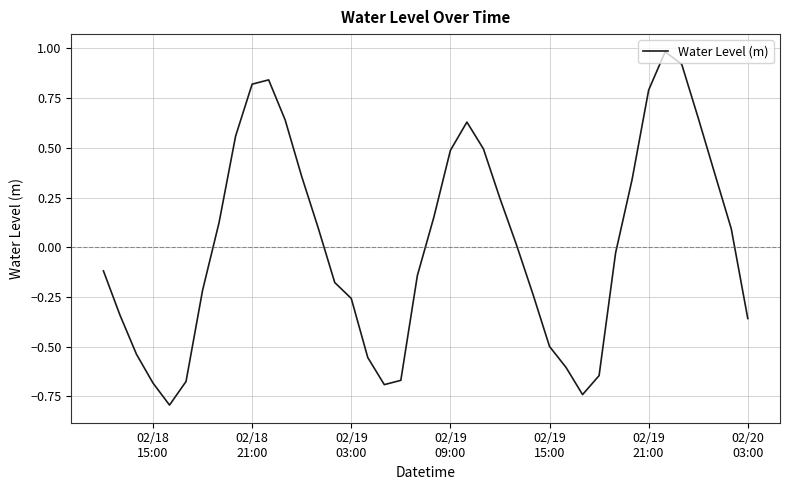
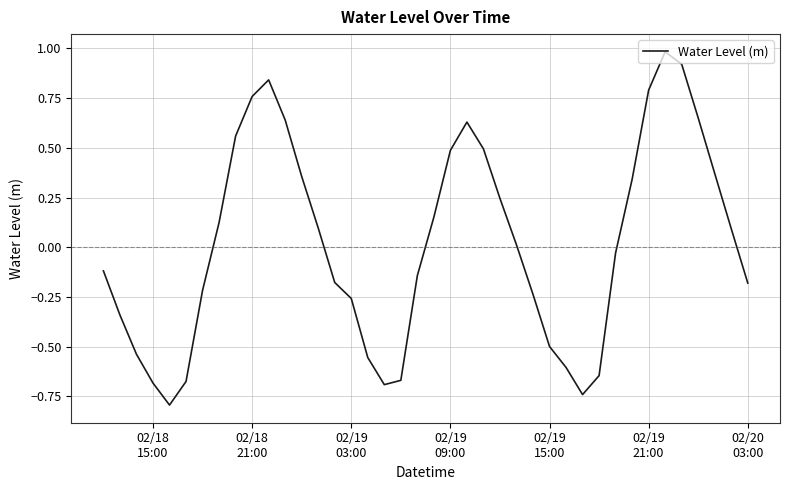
  {
    "02/18 15:00": -0.68,
-   "02/18 21:00": 0.82,
+   "02/18 21:00": 0.76,
    "02/19 03:00": -0.26,
    "02/19 09:00": 0.49,
    "02/19 15:00": -0.50,
    "02/19 21:00": 0.79,
-   "02/20 03:00": -0.36
+   "02/20 03:00": -0.18
  }
